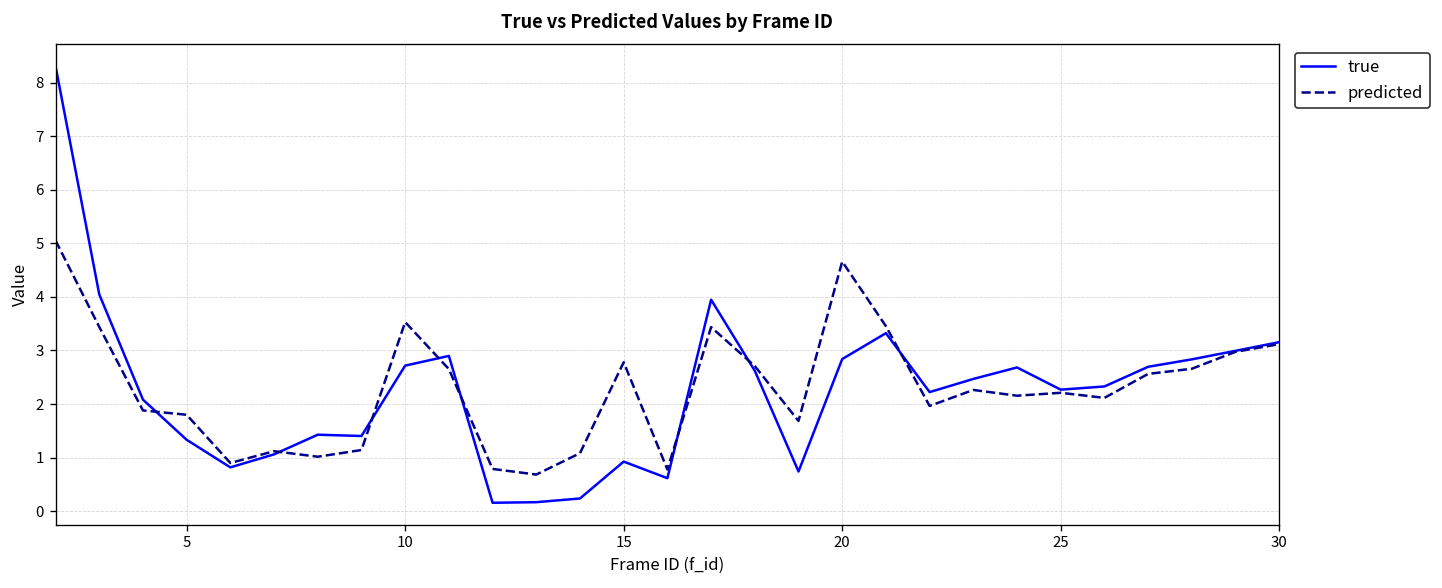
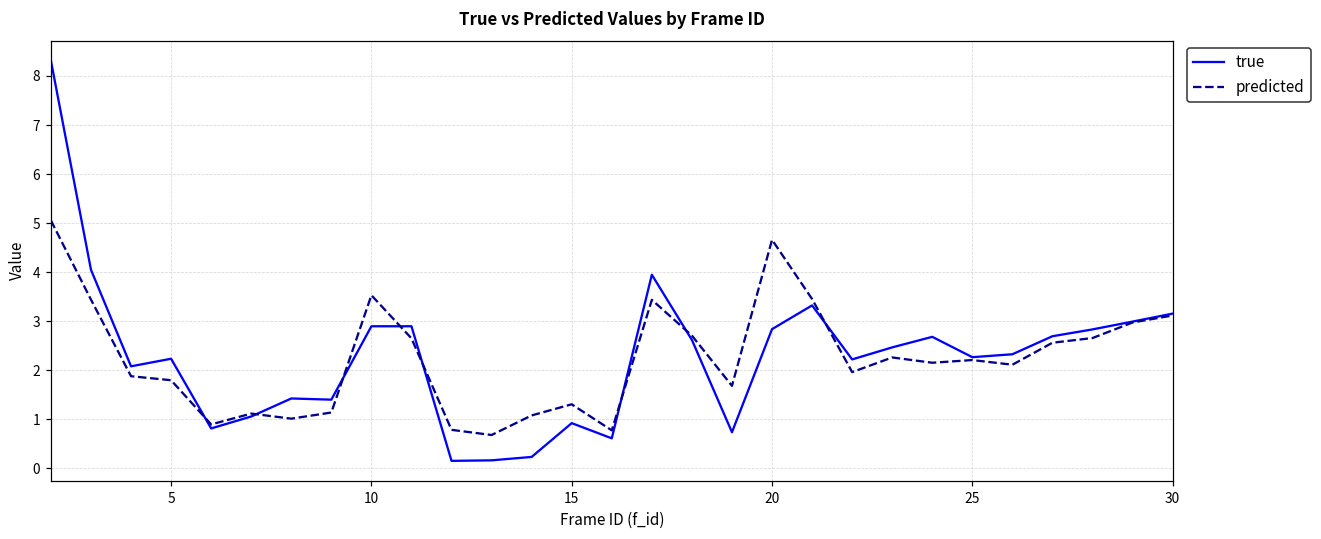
  {
    "true": {
-     "5": 1.3,
-     "10": 2.7,
+     "5": 2.2,
+     "10": 2.9,
      "15": 0.9,
      "20": 2.8,
      "25": 2.3
    },
    "predicted": {
      "5": 1.8,
      "10": 3.5,
-     "15": 2.8,
+     "15": 1.3,
      "20": 4.7,
      "25": 2.2
    }
  }
